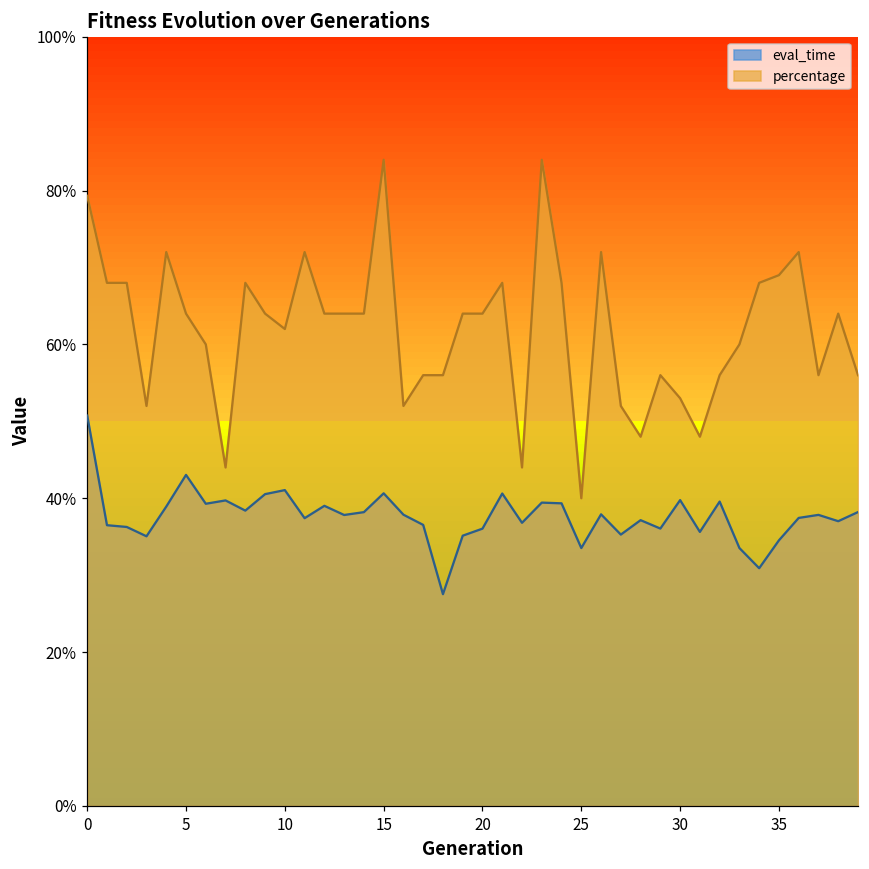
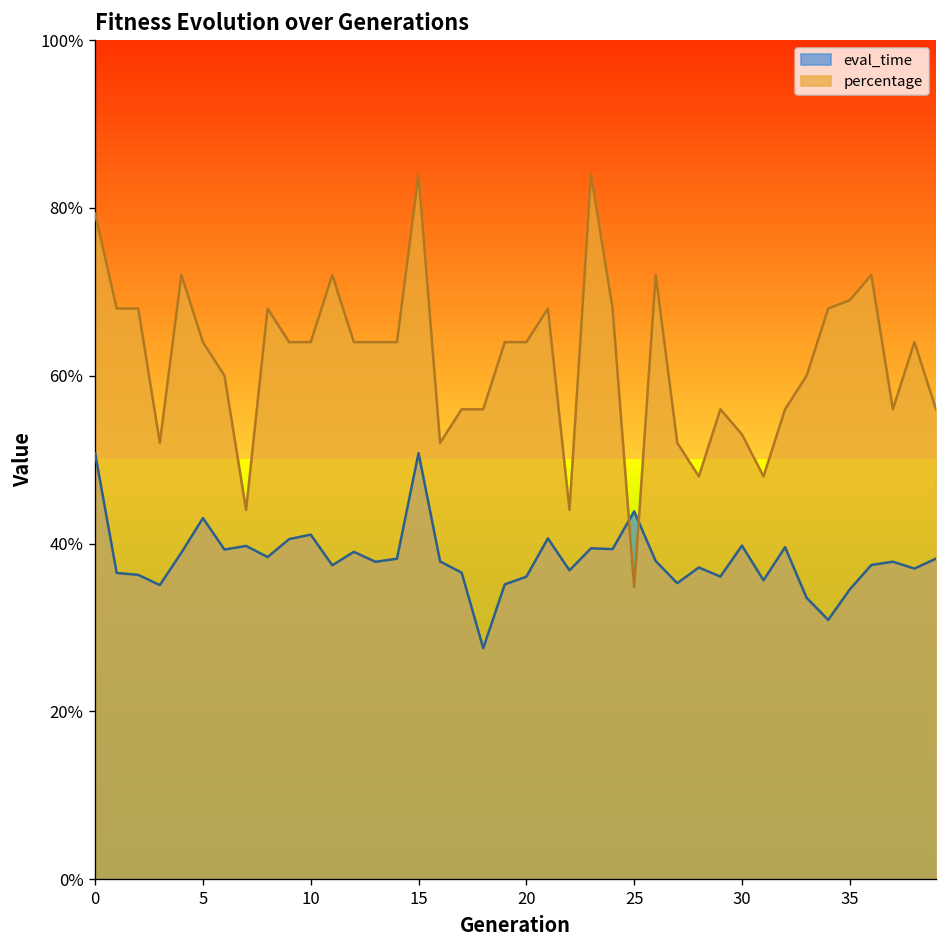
  {
    "eval_time": {
      "0": "51%",
      "5": "43%",
      "10": "41%",
-     "15": "41%",
+     "15": "51%",
      "20": "36%",
-     "25": "34%",
+     "25": "44%",
      "30": "40%",
      "35": "35%"
    },
    "percentage": {
      "0": "79%",
      "5": "64%",
-     "10": "62%",
+     "10": "64%",
      "15": "84%",
      "20": "64%",
-     "25": "40%",
+     "25": "35%",
      "30": "53%",
      "35": "69%"
    }
  }
